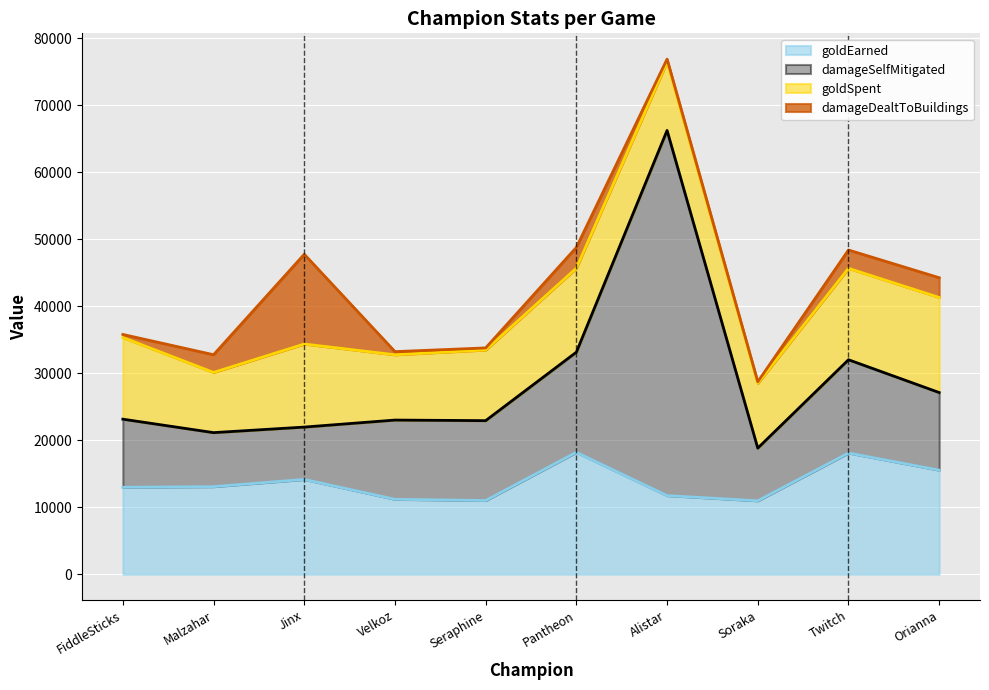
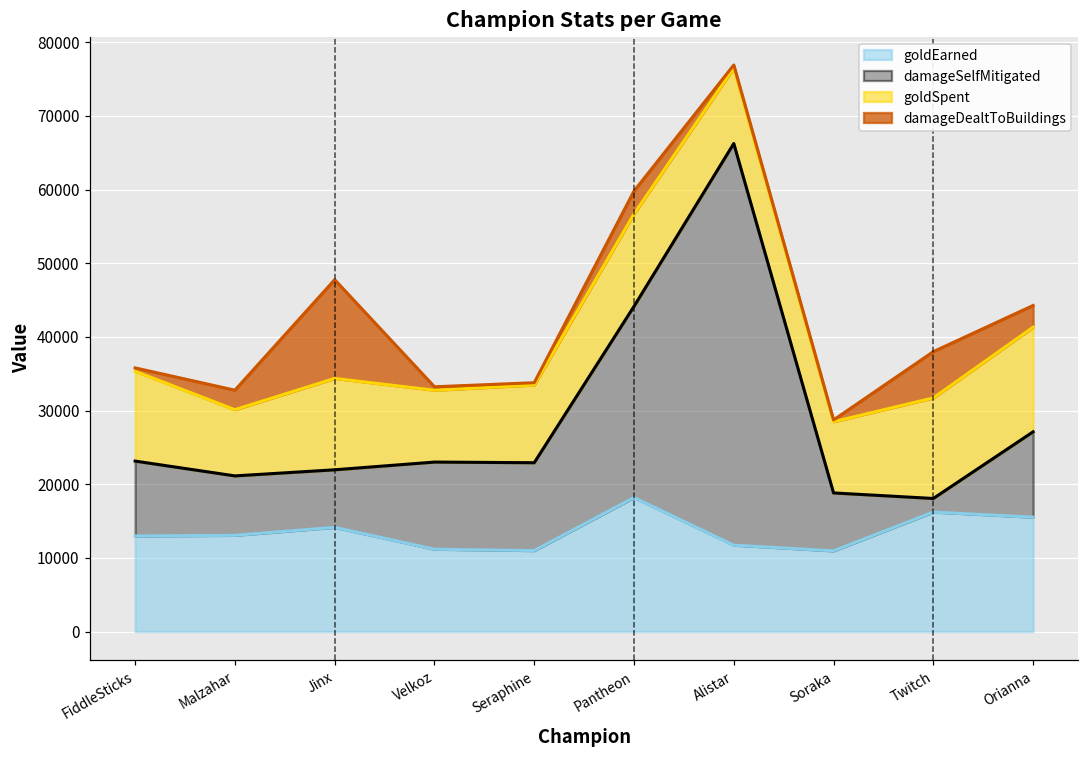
  {
    "goldEarned": {
      "FiddleSticks": 13000,
      "Malzahar": 13000,
      "Jinx": 14000,
      "Velkoz": 11000,
      "Seraphine": 11000,
      "Pantheon": 18000,
      "Alistar": 12000,
      "Soraka": 11000,
-     "Twitch": 18000,
+     "Twitch": 16000,
      "Orianna": 16000
    },
    "damageSelfMitigated": {
      "FiddleSticks": 10000,
      "Malzahar": 8000,
      "Jinx": 8000,
      "Velkoz": 12000,
      "Seraphine": 12000,
-     "Pantheon": 15000,
+     "Pantheon": 26000,
      "Alistar": 55000,
      "Soraka": 8000,
-     "Twitch": 14000,
+     "Twitch": 2000,
      "Orianna": 12000
    },
    "goldSpent": {
      "FiddleSticks": 12000,
      "Malzahar": 9000,
      "Jinx": 12000,
      "Velkoz": 10000,
      "Pantheon": 13000,
      "Alistar": 10000,
      "Twitch": 14000,
      "Orianna": 14000
    },
    "damageDealtToBuildings": {
      "FiddleSticks": 0,
      "Malzahar": 3000,
      "Jinx": 13000,
      "Velkoz": 0,
      "Pantheon": 3000,
      "Alistar": 0,
-     "Twitch": 3000,
+     "Twitch": 6000,
      "Orianna": 3000
    }
  }
